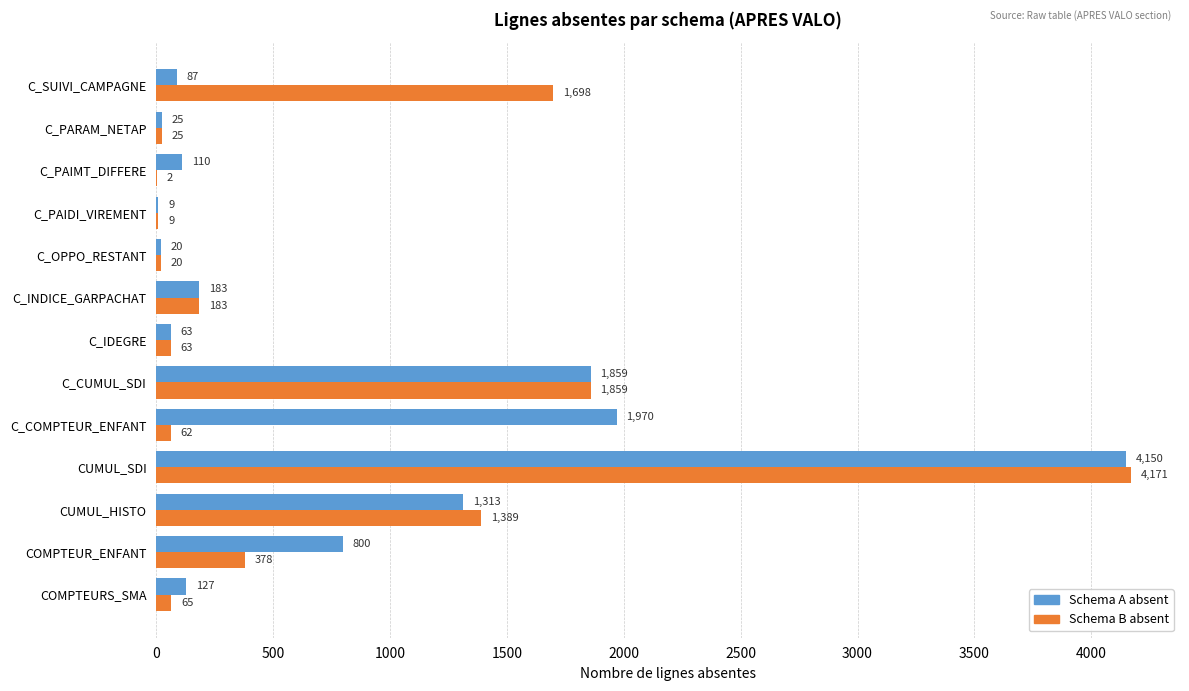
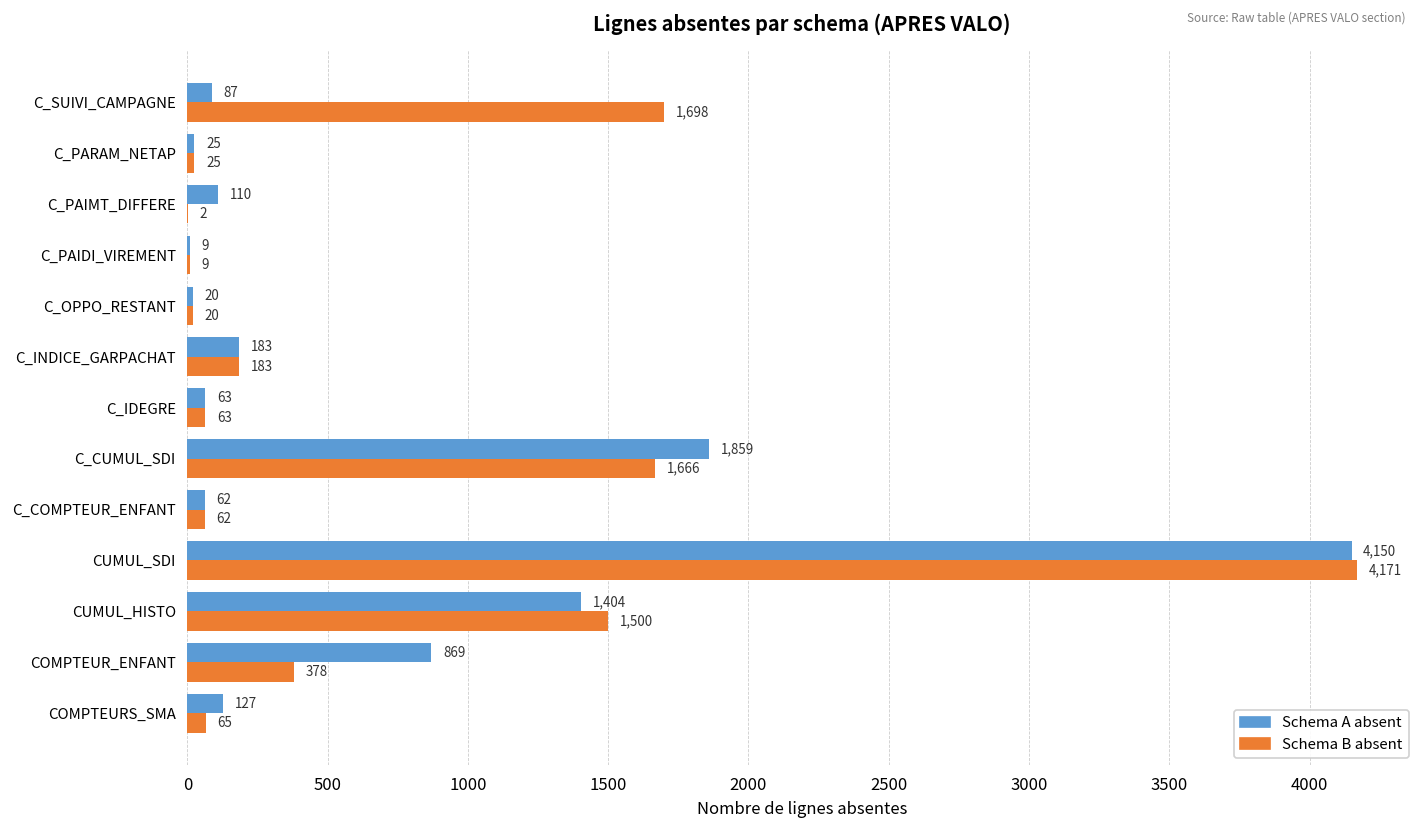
  {
    "Schema A absent": {
      "C_SUIVI_CAMPAGNE": "87",
      "C_PARAM_NETAP": "25",
      "C_PAIMT_DIFFERE": "110",
      "C_PAIDI_VIREMENT": "9",
      "C_OPPO_RESTANT": "20",
      "C_INDICE_GARPACHAT": "183",
      "C_IDEGRE": "63",
      "C_CUMUL_SDI": "1,859",
-     "C_COMPTEUR_ENFANT": "1,970",
+     "C_COMPTEUR_ENFANT": "62",
      "CUMUL_SDI": "4,150",
-     "CUMUL_HISTO": "1,313",
-     "COMPTEUR_ENFANT": "800",
+     "CUMUL_HISTO": "1,404",
+     "COMPTEUR_ENFANT": "869",
      "COMPTEURS_SMA": "127"
    },
    "Schema B absent": {
      "C_SUIVI_CAMPAGNE": "1,698",
      "C_PARAM_NETAP": "25",
      "C_PAIMT_DIFFERE": "2",
      "C_PAIDI_VIREMENT": "9",
      "C_OPPO_RESTANT": "20",
      "C_INDICE_GARPACHAT": "183",
      "C_IDEGRE": "63",
-     "C_CUMUL_SDI": "1,859",
+     "C_CUMUL_SDI": "1,666",
      "C_COMPTEUR_ENFANT": "62",
      "CUMUL_SDI": "4,171",
-     "CUMUL_HISTO": "1,389",
+     "CUMUL_HISTO": "1,500",
      "COMPTEUR_ENFANT": "378",
      "COMPTEURS_SMA": "65"
    }
  }
